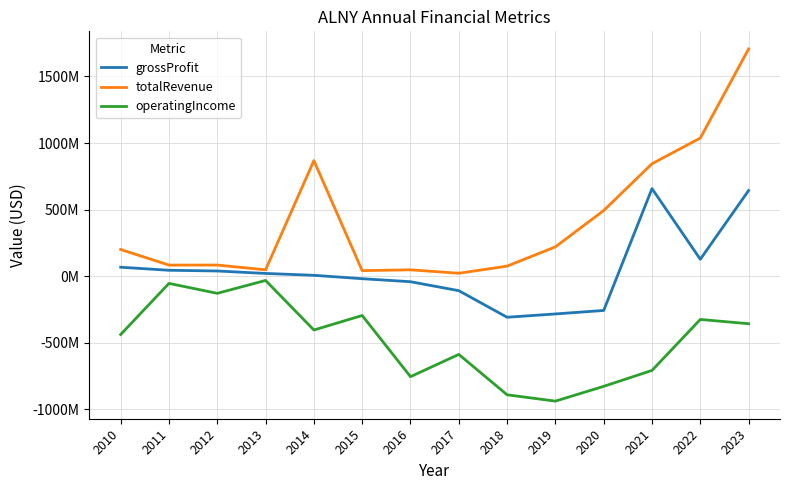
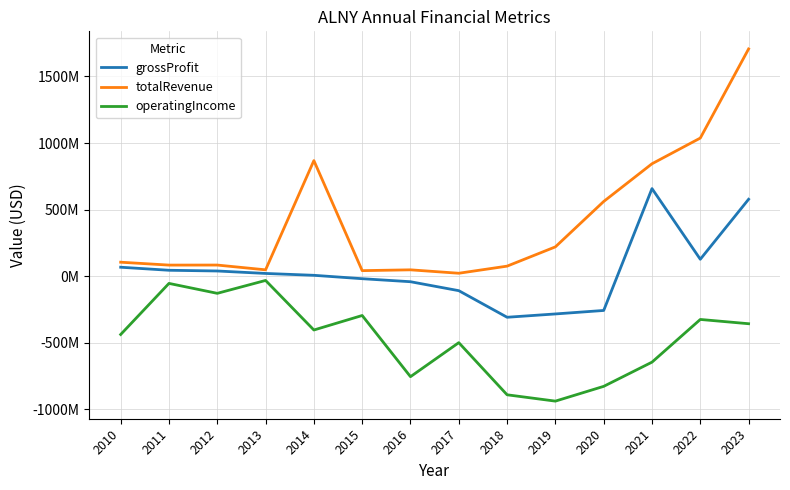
  {
    "grossProfit": {
      "2010": 70000000,
      "2011": 40000000,
      "2012": 40000000,
      "2013": 20000000,
      "2014": 10000000,
      "2015": -20000000,
      "2016": -40000000,
      "2017": -110000000,
      "2018": -310000000,
      "2019": -280000000,
      "2020": -260000000,
      "2021": 660000000,
      "2022": 130000000,
-     "2023": 640000000
+     "2023": 580000000
    },
    "totalRevenue": {
-     "2010": 200000000,
+     "2010": 100000000,
      "2011": 80000000,
      "2012": 80000000,
      "2013": 50000000,
      "2014": 870000000,
      "2015": 40000000,
      "2016": 50000000,
      "2017": 20000000,
      "2018": 70000000,
      "2019": 220000000,
-     "2020": 490000000,
+     "2020": 560000000,
      "2021": 840000000,
      "2022": 1040000000,
      "2023": 1710000000
    },
    "operatingIncome": {
      "2010": -440000000,
      "2011": -50000000,
      "2012": -130000000,
      "2013": -30000000,
      "2014": -400000000,
      "2015": -300000000,
      "2016": -760000000,
-     "2017": -590000000,
+     "2017": -500000000,
      "2018": -890000000,
      "2019": -940000000,
      "2020": -830000000,
-     "2021": -710000000,
+     "2021": -650000000,
      "2022": -330000000,
      "2023": -360000000
    }
  }
